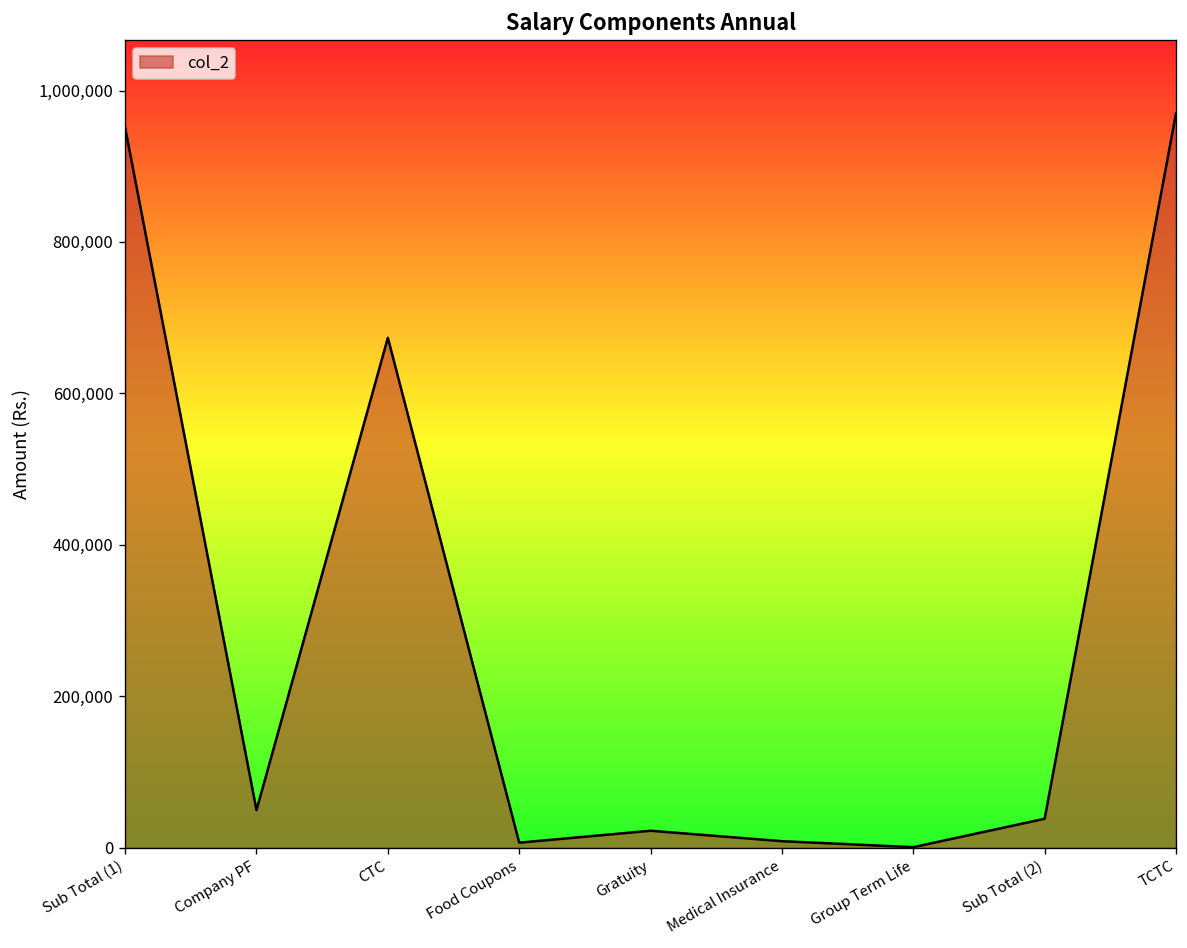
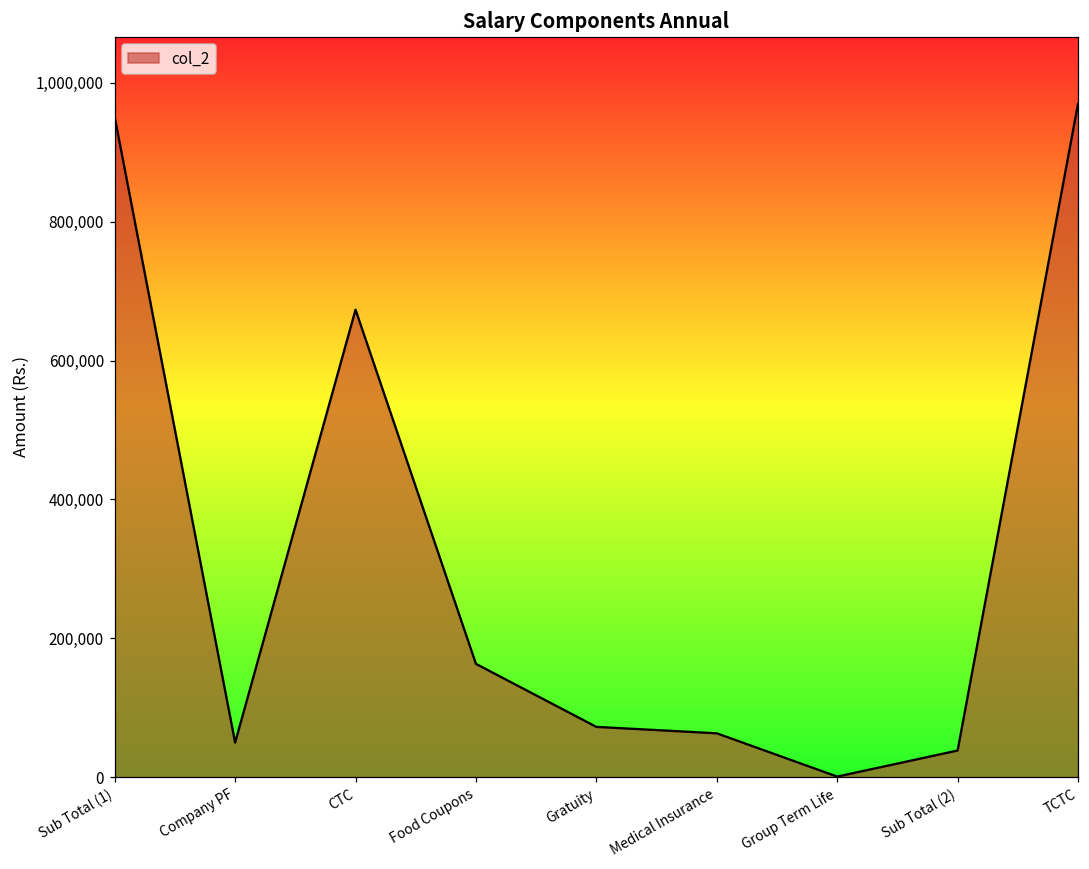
  {
    "Sub Total (1)": "950,000",
    "Company PF": "50,000",
    "CTC": "670,000",
-   "Food Coupons": "10,000",
-   "Gratuity": "20,000",
-   "Medical Insurance": "10,000",
+   "Food Coupons": "160,000",
+   "Gratuity": "70,000",
+   "Medical Insurance": "60,000",
    "Group Term Life": "0",
    "Sub Total (2)": "40,000",
    "TCTC": "970,000"
  }
